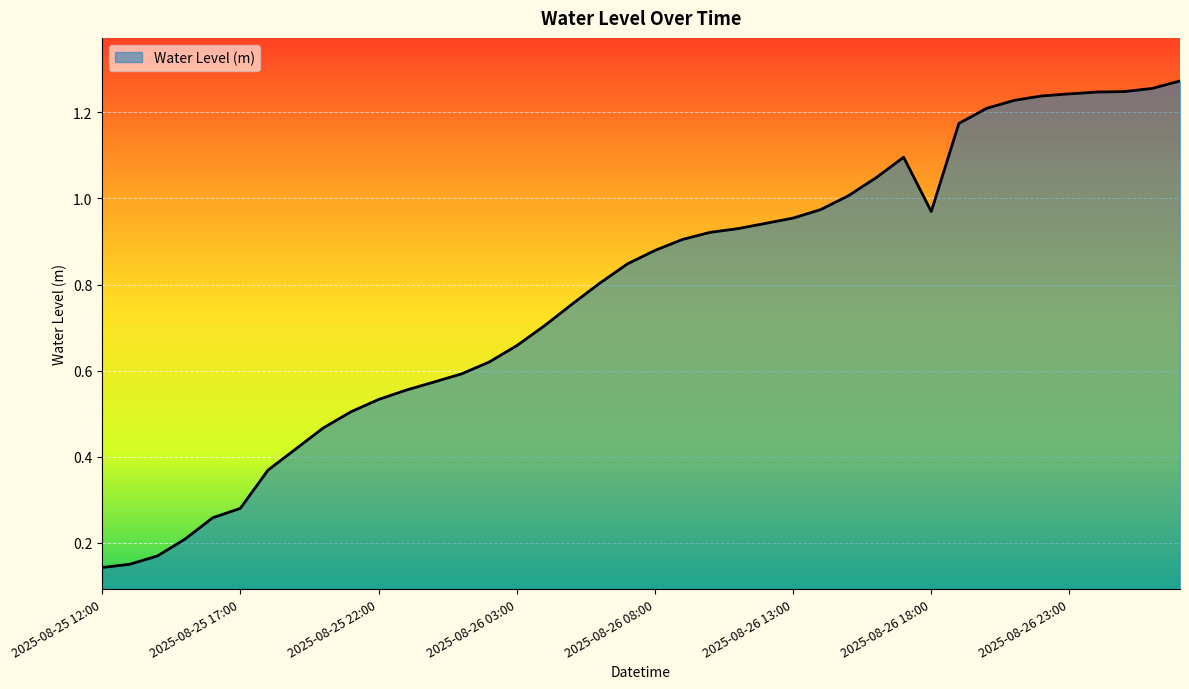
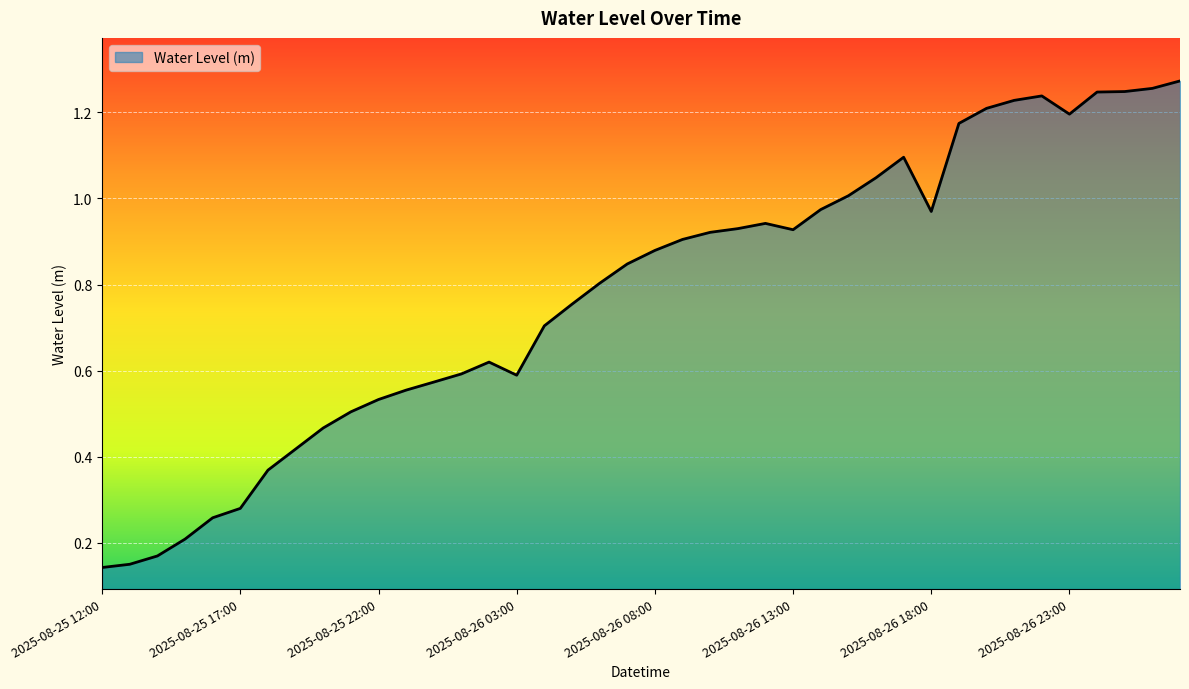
  {
    "2025-08-25 12:00": 0.14,
    "2025-08-25 17:00": 0.28,
    "2025-08-25 22:00": 0.53,
-   "2025-08-26 03:00": 0.66,
+   "2025-08-26 03:00": 0.59,
    "2025-08-26 08:00": 0.88,
-   "2025-08-26 13:00": 0.95,
+   "2025-08-26 13:00": 0.93,
    "2025-08-26 18:00": 0.97,
-   "2025-08-26 23:00": 1.24
+   "2025-08-26 23:00": 1.20
  }
